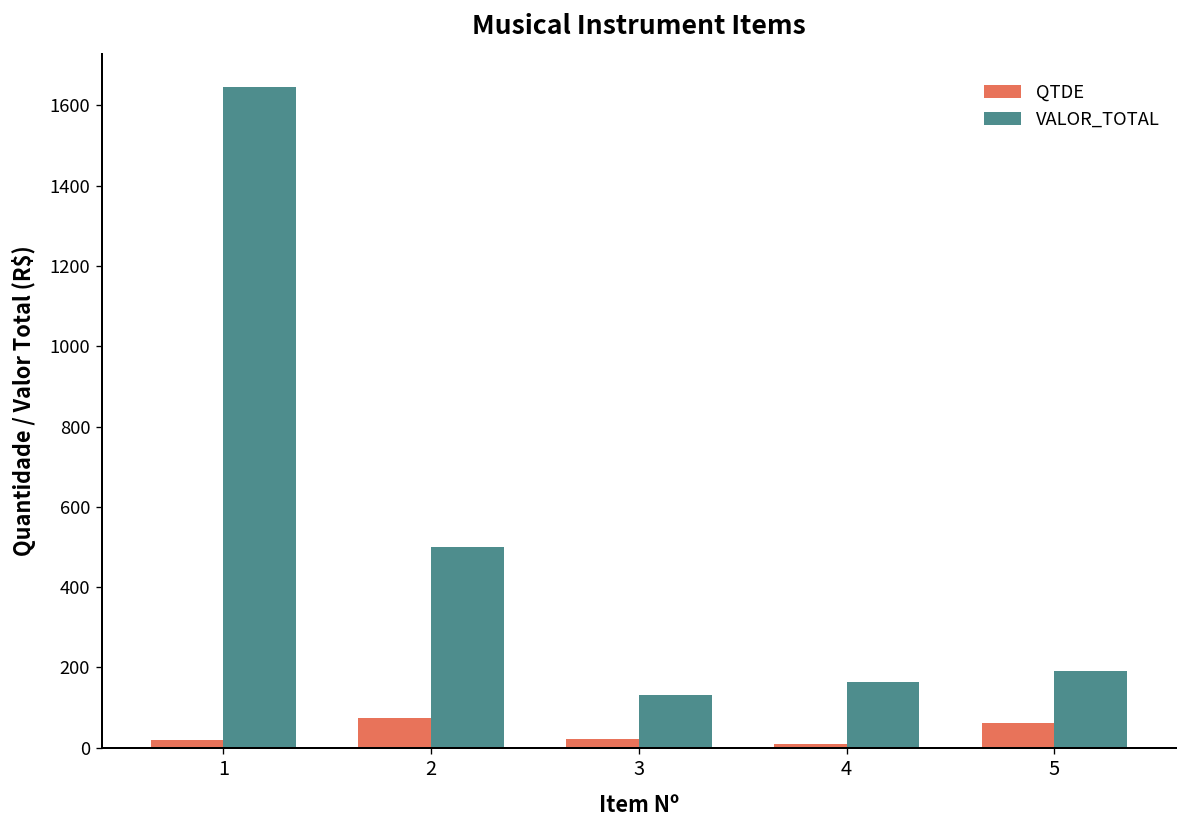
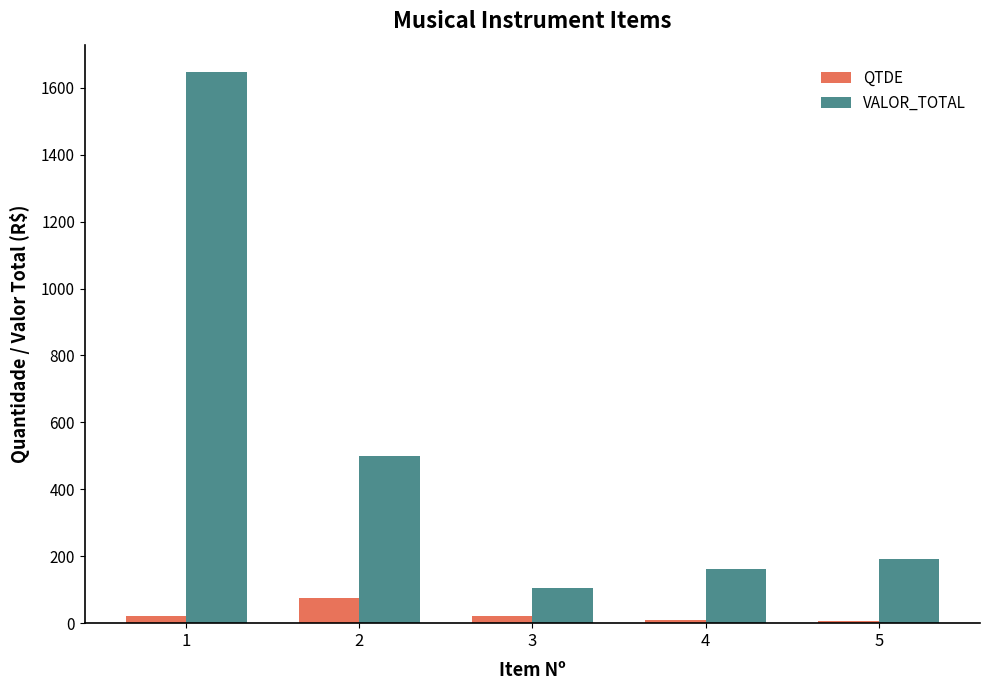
  {
    "QTDE": {
      "1": 20,
      "2": 70,
      "3": 20,
      "4": 10,
-     "5": 60
+     "5": 10
    },
    "VALOR_TOTAL": {
      "1": 1650,
      "2": 500,
-     "3": 130,
+     "3": 110,
      "4": 160,
      "5": 190
    }
  }
